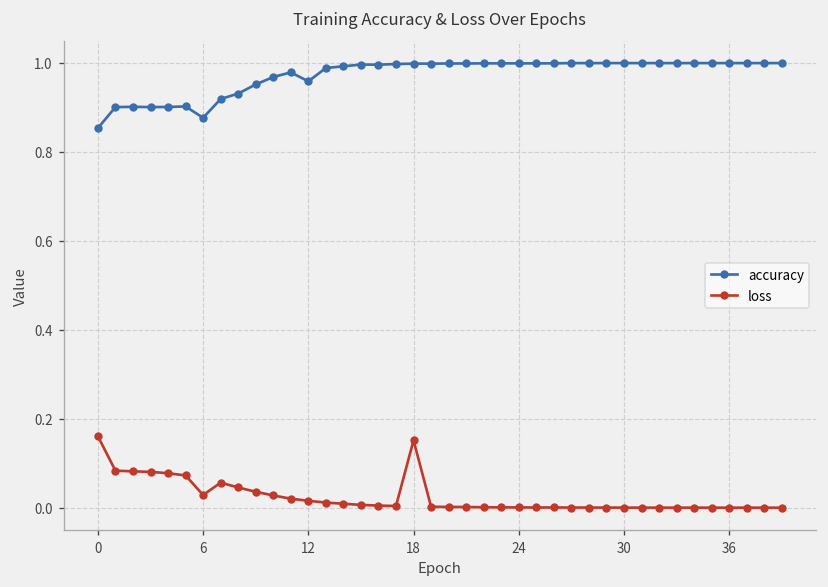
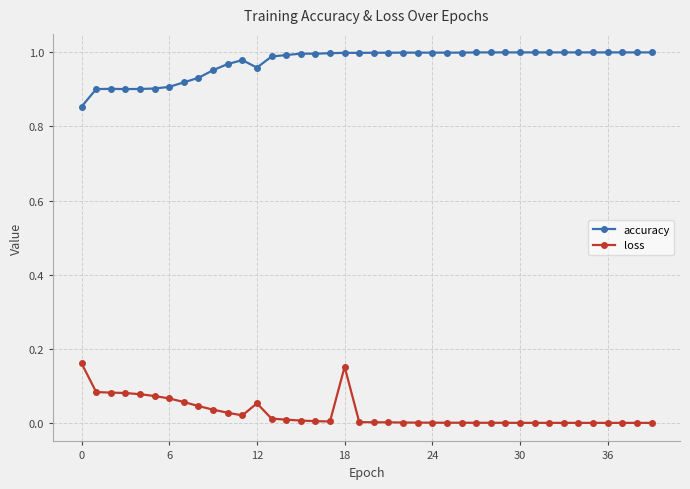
  {
    "accuracy": {
      "0": 0.85,
-     "6": 0.88,
+     "6": 0.91,
      "12": 0.96,
      "18": 1.00,
      "24": 1.00,
      "30": 1.00,
      "36": 1.00
    },
    "loss": {
      "0": 0.16,
-     "6": 0.03,
-     "12": 0.02,
+     "6": 0.07,
+     "12": 0.05,
      "18": 0.15,
      "24": 0.00,
      "30": 0.00,
      "36": 0.00
    }
  }
